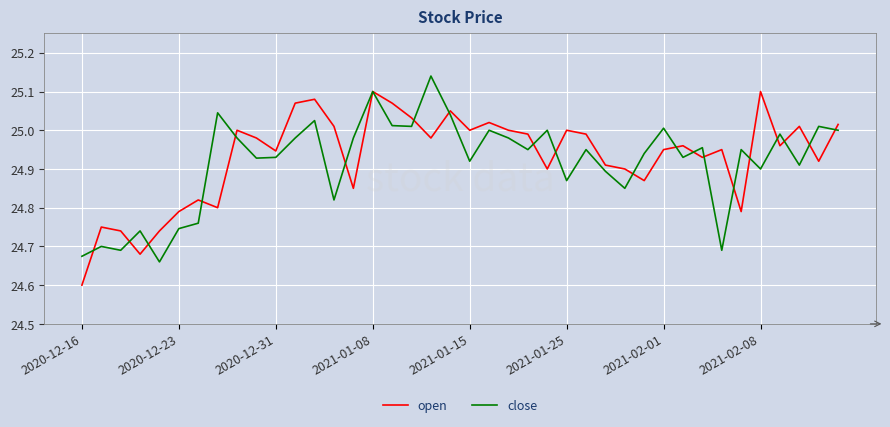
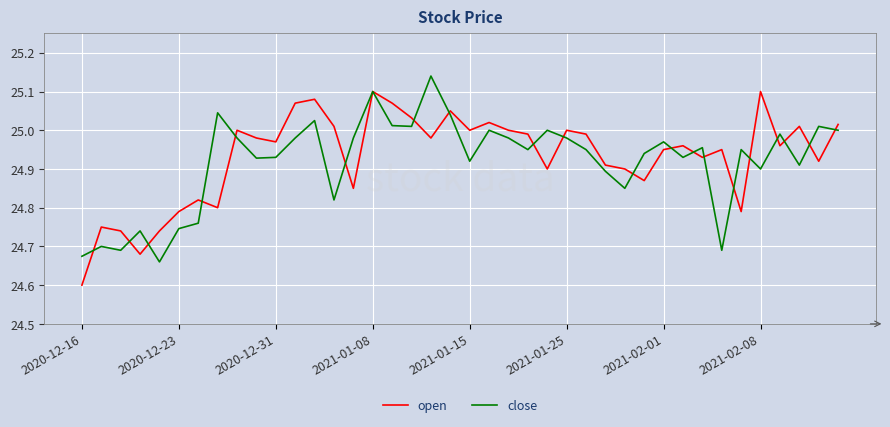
  {
    "open": {
      "2020-12-16": 24.60,
      "2020-12-23": 24.79,
-     "2020-12-31": 24.95,
+     "2020-12-31": 24.97,
      "2021-01-15": 25.00,
      "2021-01-25": 25.00,
      "2021-02-01": 24.95,
      "2021-02-08": 25.10
    },
    "close": {
      "2020-12-16": 24.67,
      "2020-12-23": 24.75,
      "2020-12-31": 24.93,
      "2021-01-15": 24.92,
-     "2021-01-25": 24.87,
-     "2021-02-01": 25.01,
+     "2021-01-25": 24.98,
+     "2021-02-01": 24.97,
      "2021-02-08": 24.90
    }
  }
